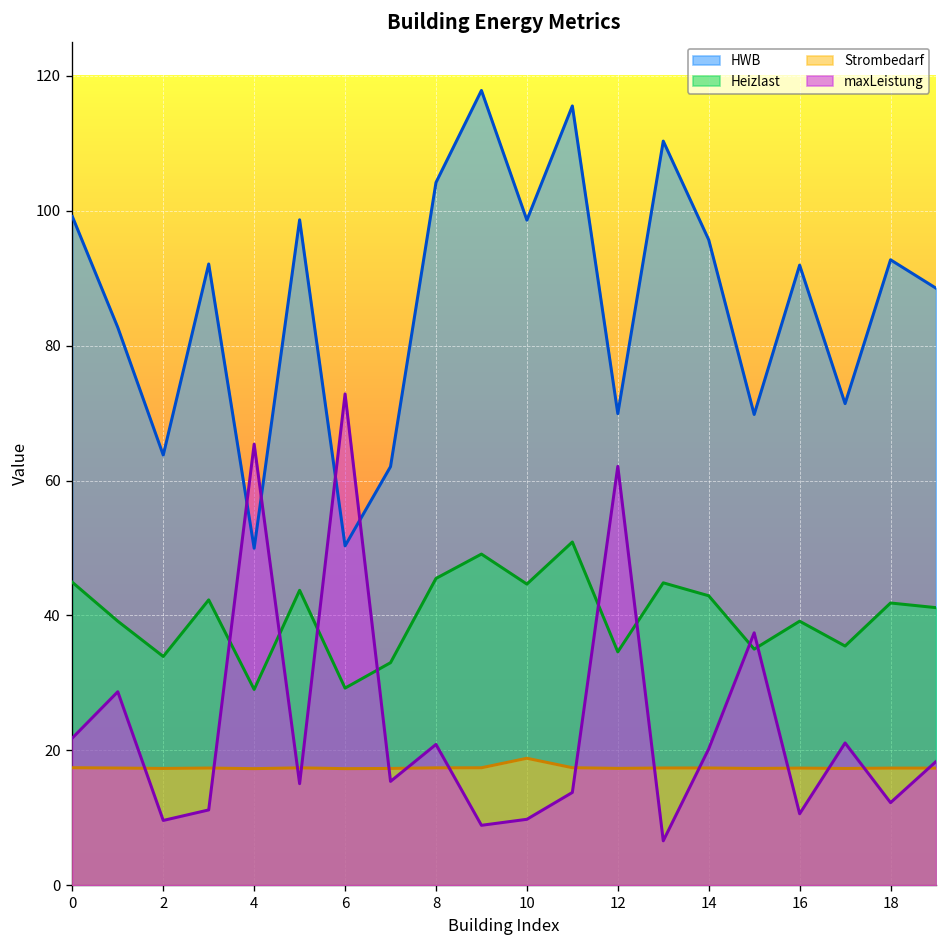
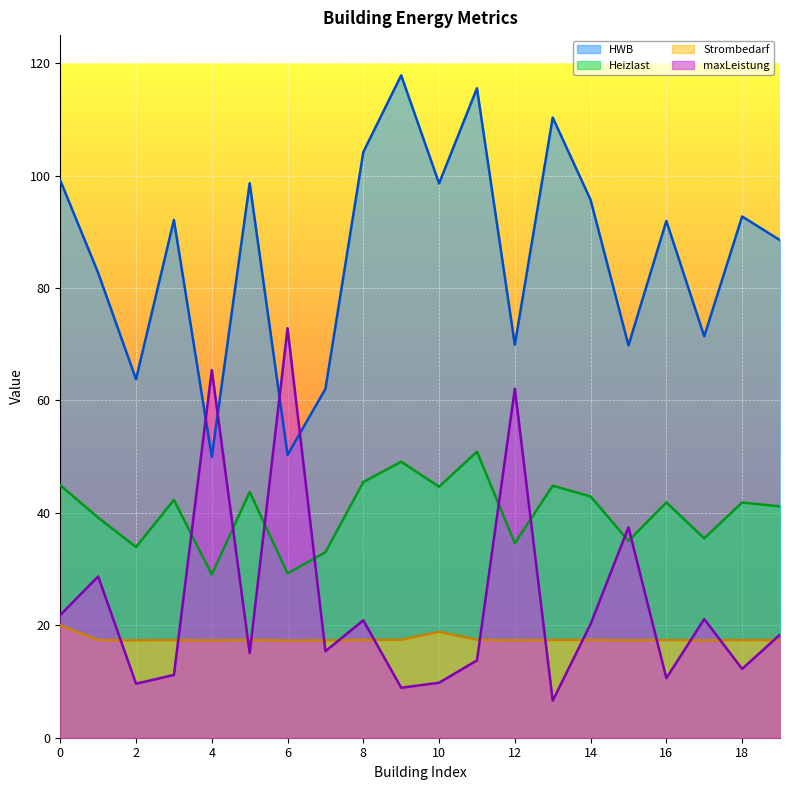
  {
    "HWB": {
      "0": 99,
      "2": 64,
      "4": 50,
      "6": 50,
      "8": 104,
      "10": 99,
      "12": 70,
      "14": 96,
      "16": 92,
      "18": 93
    },
    "Heizlast": {
      "0": 45,
      "2": 34,
      "4": 29,
      "6": 29,
      "8": 45,
      "10": 45,
      "12": 35,
      "14": 43,
-     "16": 39,
+     "16": 42,
      "18": 42
    },
    "Strombedarf": {
-     "0": 17,
+     "0": 20,
      "2": 17,
      "4": 17,
      "6": 17,
      "8": 17,
      "10": 19,
      "12": 17,
      "14": 17,
      "16": 17,
      "18": 17
    },
    "maxLeistung": {
      "0": 22,
      "2": 10,
      "4": 65,
      "6": 73,
      "8": 21,
      "10": 10,
      "12": 62,
      "14": 20,
      "16": 11,
      "18": 12
    }
  }
